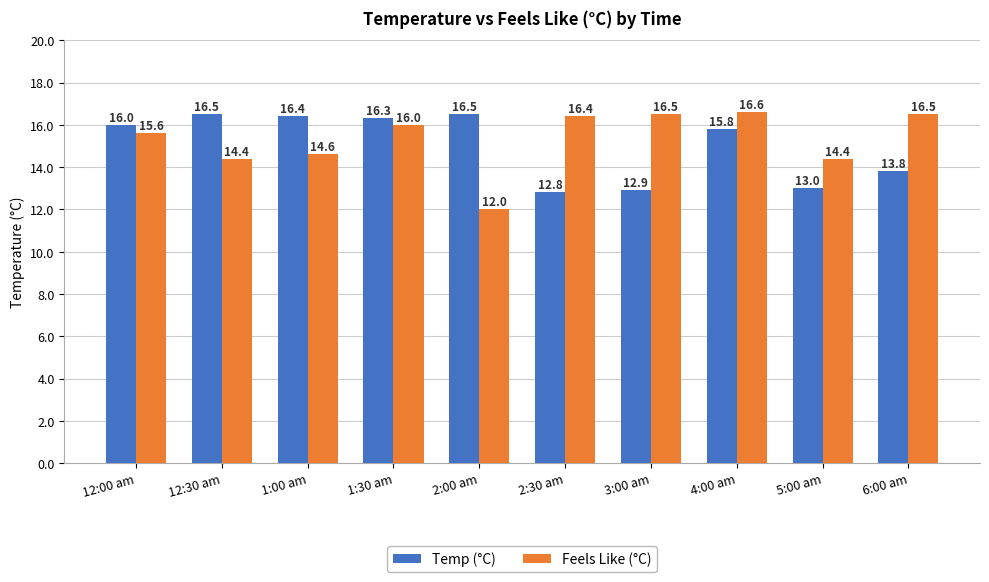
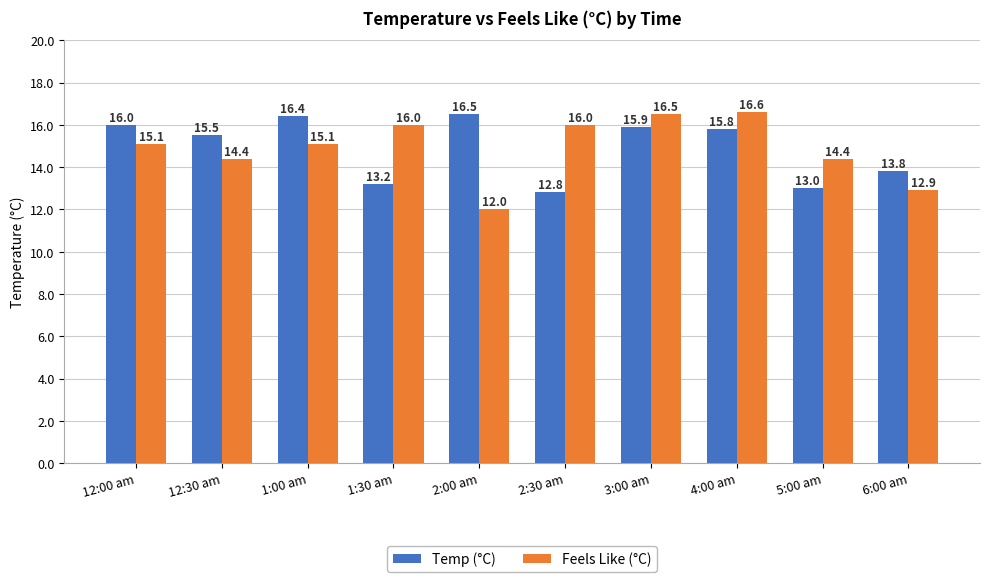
  {
    "Temp (°C)": {
      "12:00 am": 16.0,
-     "12:30 am": 16.5,
+     "12:30 am": 15.5,
      "1:00 am": 16.4,
-     "1:30 am": 16.3,
+     "1:30 am": 13.2,
      "2:00 am": 16.5,
      "2:30 am": 12.8,
-     "3:00 am": 12.9,
+     "3:00 am": 15.9,
      "4:00 am": 15.8,
      "5:00 am": 13.0,
      "6:00 am": 13.8
    },
    "Feels Like (°C)": {
-     "12:00 am": 15.6,
+     "12:00 am": 15.1,
      "12:30 am": 14.4,
-     "1:00 am": 14.6,
+     "1:00 am": 15.1,
      "1:30 am": 16.0,
      "2:00 am": 12.0,
-     "2:30 am": 16.4,
+     "2:30 am": 16.0,
      "3:00 am": 16.5,
      "4:00 am": 16.6,
      "5:00 am": 14.4,
-     "6:00 am": 16.5
+     "6:00 am": 12.9
    }
  }
